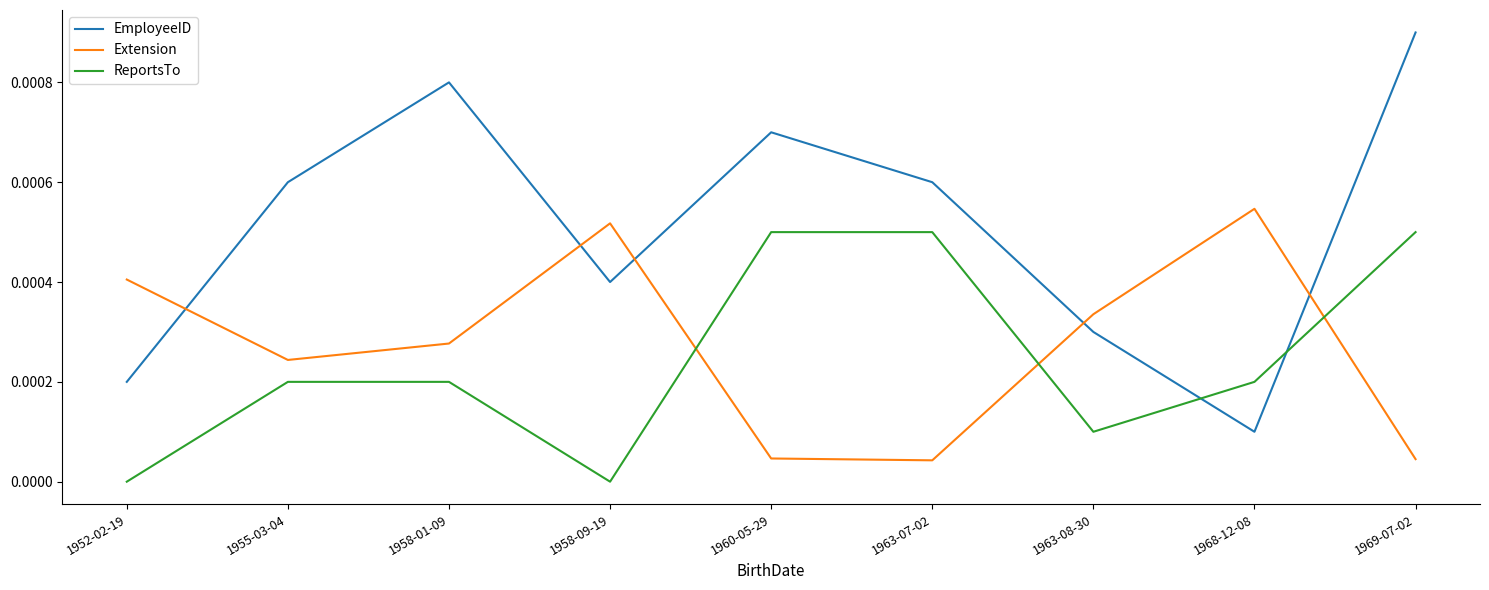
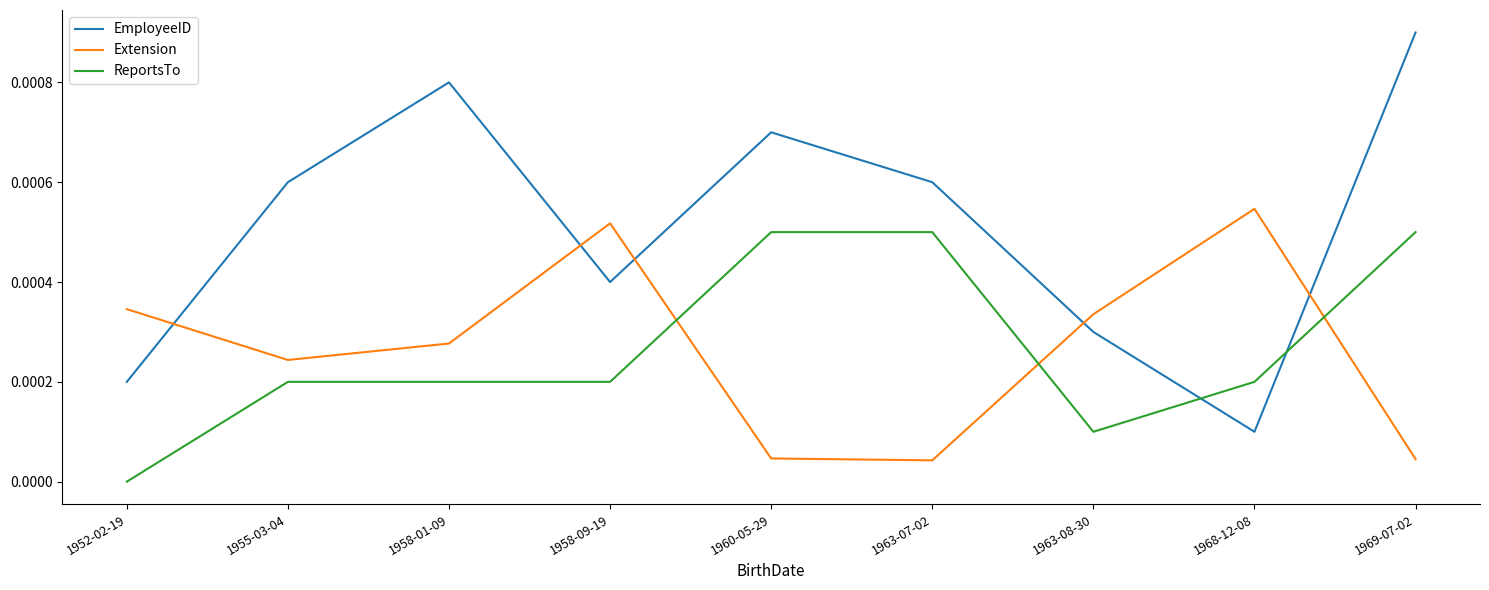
  {
    "EmployeeID": {
      "1952-02-19": 0.00020,
      "1955-03-04": 0.00060,
      "1958-01-09": 0.00080,
      "1958-09-19": 0.00040,
      "1960-05-29": 0.00070,
      "1963-07-02": 0.00060,
      "1963-08-30": 0.00030,
      "1968-12-08": 0.00010,
      "1969-07-02": 0.00090
    },
    "Extension": {
-     "1952-02-19": 0.00041,
+     "1952-02-19": 0.00035,
      "1955-03-04": 0.00024,
      "1958-01-09": 0.00028,
      "1958-09-19": 0.00052,
      "1960-05-29": 0.00005,
      "1963-07-02": 0.00004,
      "1963-08-30": 0.00034,
      "1968-12-08": 0.00055,
      "1969-07-02": 0.00005
    },
    "ReportsTo": {
      "1952-02-19": 0.00000,
      "1955-03-04": 0.00020,
      "1958-01-09": 0.00020,
-     "1958-09-19": 0.00000,
+     "1958-09-19": 0.00020,
      "1960-05-29": 0.00050,
      "1963-07-02": 0.00050,
      "1963-08-30": 0.00010,
      "1968-12-08": 0.00020,
      "1969-07-02": 0.00050
    }
  }
